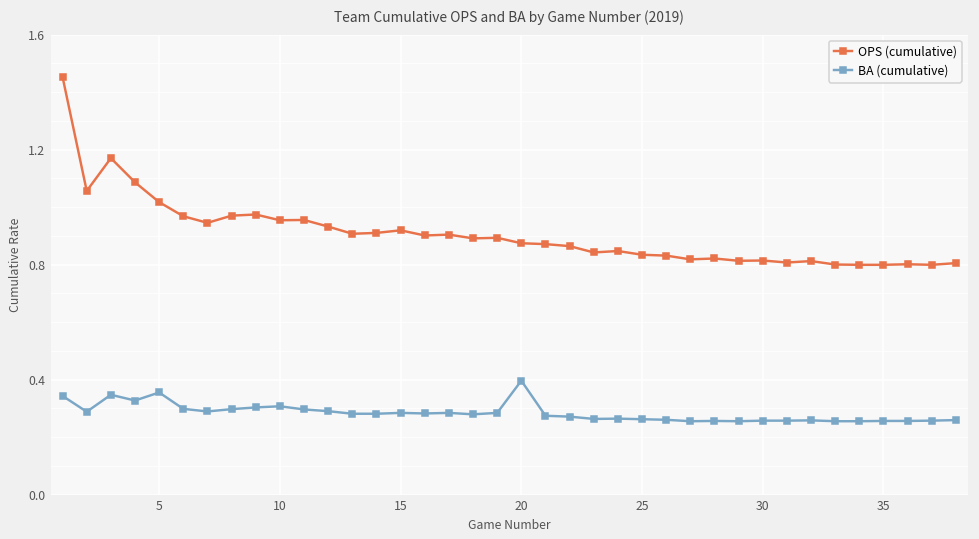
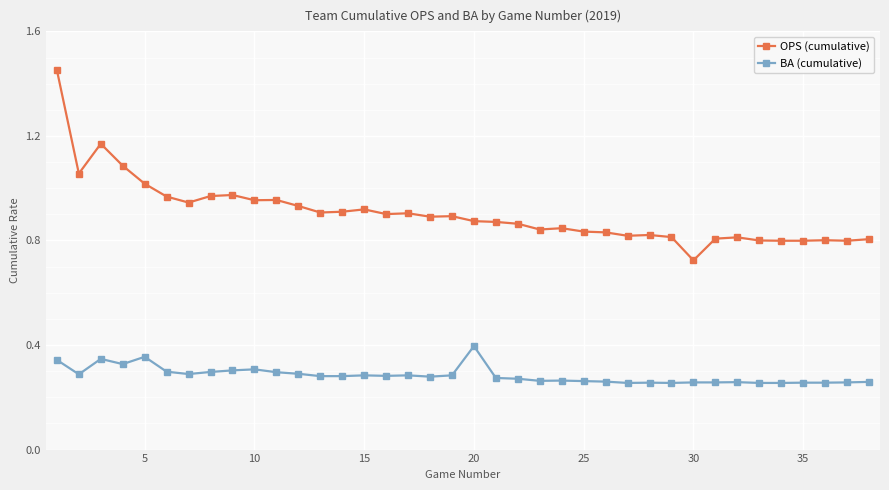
  {
    "OPS (cumulative)": {
      "5": 1.02,
      "10": 0.95,
      "15": 0.92,
      "20": 0.87,
      "25": 0.83,
-     "30": 0.81,
+     "30": 0.72,
      "35": 0.80
    },
    "BA (cumulative)": {
      "5": 0.36,
      "10": 0.31,
      "15": 0.28,
      "20": 0.40,
      "25": 0.26,
      "30": 0.26,
      "35": 0.26
    }
  }
